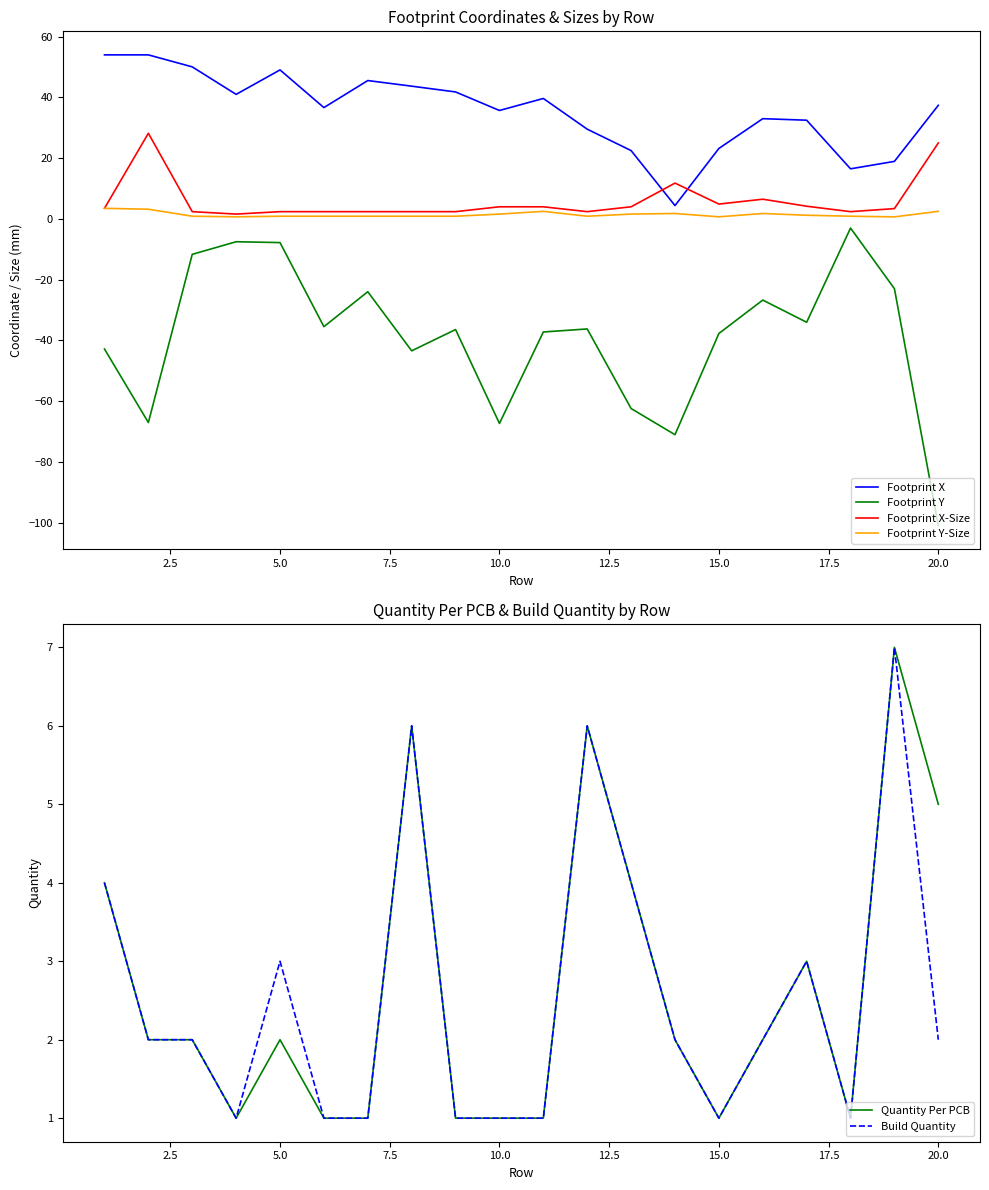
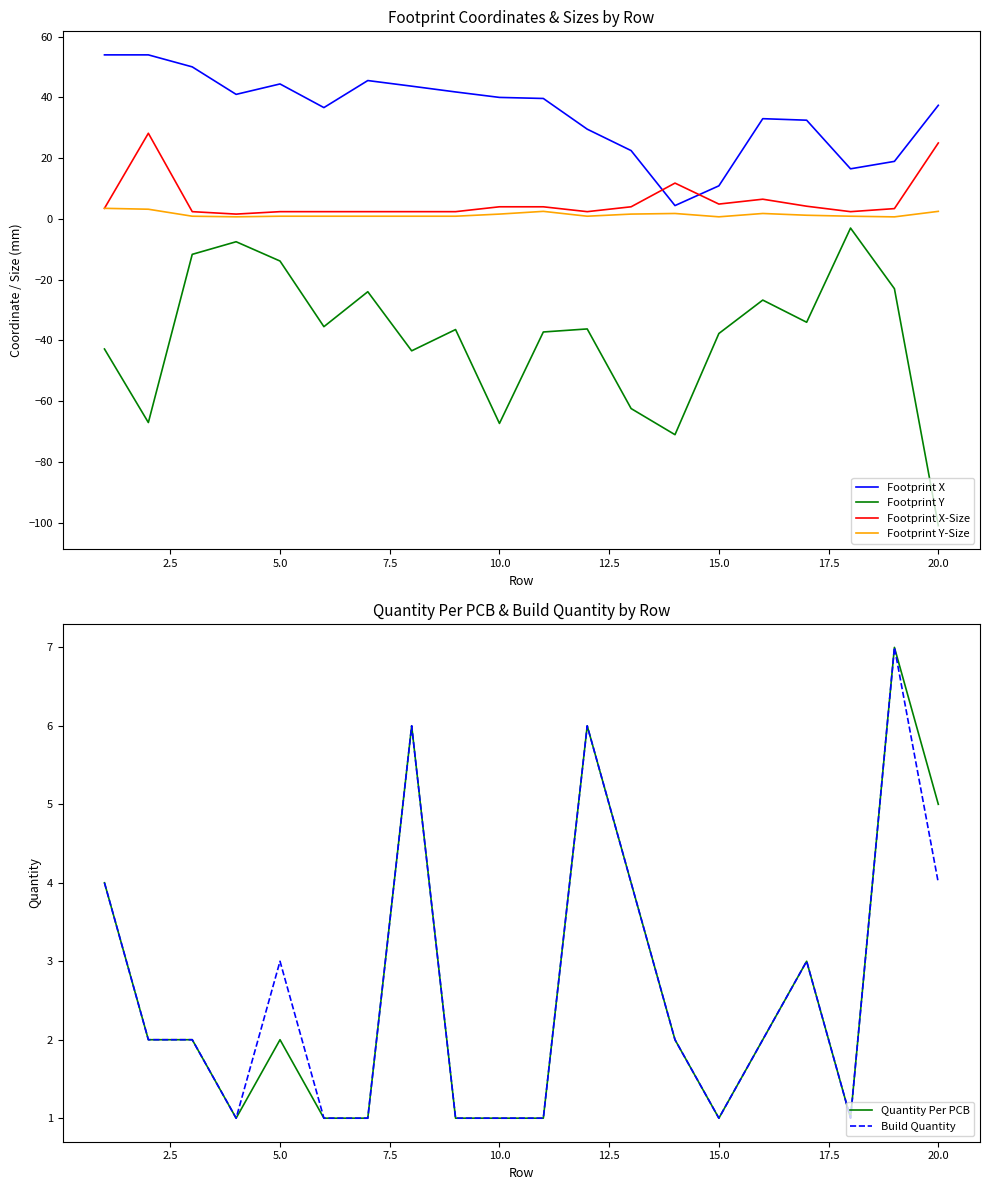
  {
    "Footprint Coordinates & Sizes by Row": {
      "Footprint X": {
-       "5.0": 49,
-       "10.0": 36,
-       "15.0": 23,
+       "5.0": 44,
+       "10.0": 40,
+       "15.0": 11,
        "20.0": 37
      },
      "Footprint Y": {
-       "5.0": -8,
+       "5.0": -14,
        "10.0": -67,
        "15.0": -38
      },
      "Footprint X-Size": {
        "5.0": 2,
        "10.0": 4,
        "15.0": 5,
        "20.0": 25
      },
      "Footprint Y-Size": {
        "5.0": 1,
        "10.0": 2,
        "15.0": 1,
        "20.0": 3
      }
    },
    "Quantity Per PCB & Build Quantity by Row": {
      "Quantity Per PCB": {
        "5.0": 2,
        "20.0": 5
      },
      "Build Quantity": {
        "5.0": 3,
-       "20.0": 2
+       "20.0": 4
      }
    }
  }
